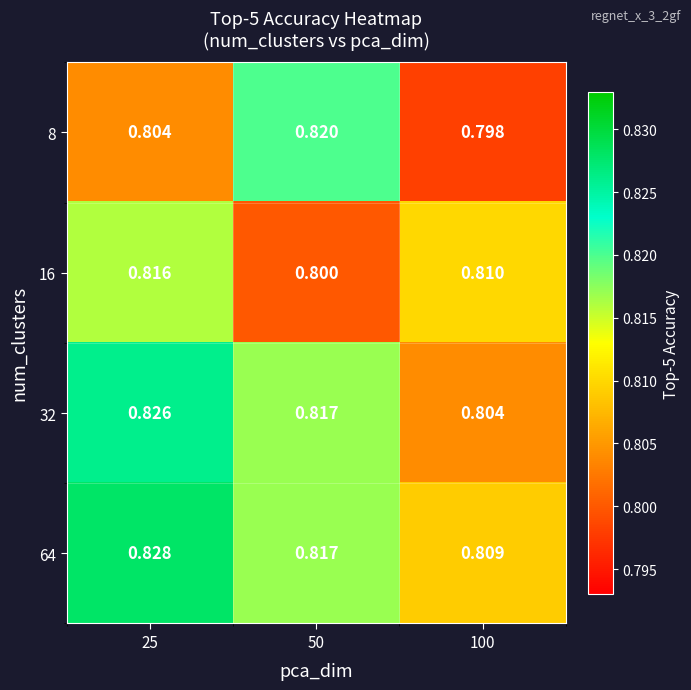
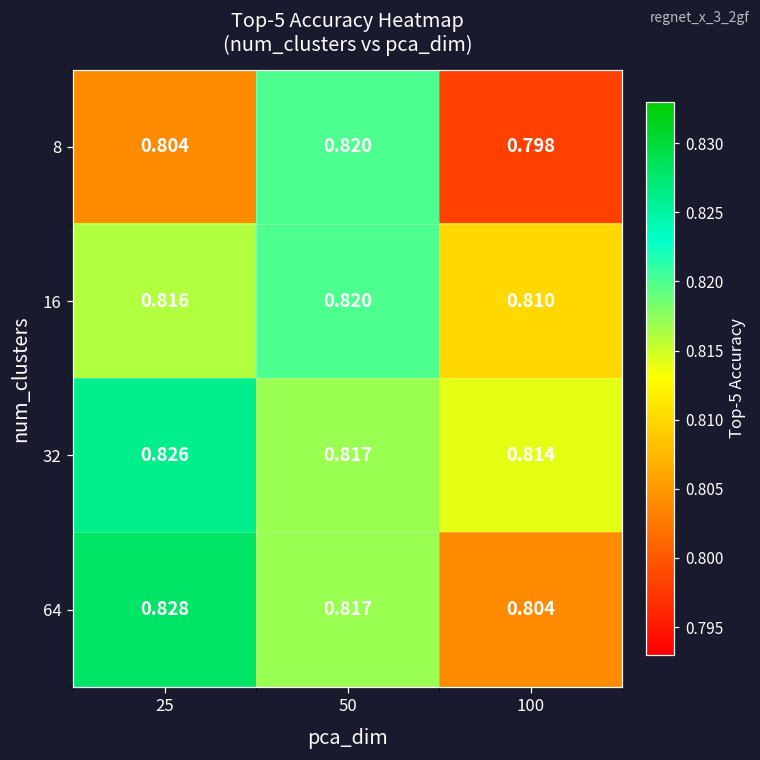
  {
    "8": {
      "25": 0.804,
      "50": 0.820,
      "100": 0.798
    },
    "16": {
      "25": 0.816,
-     "50": 0.800,
+     "50": 0.820,
      "100": 0.810
    },
    "32": {
      "25": 0.826,
      "50": 0.817,
-     "100": 0.804
+     "100": 0.814
    },
    "64": {
      "25": 0.828,
      "50": 0.817,
-     "100": 0.809
+     "100": 0.804
    }
  }
